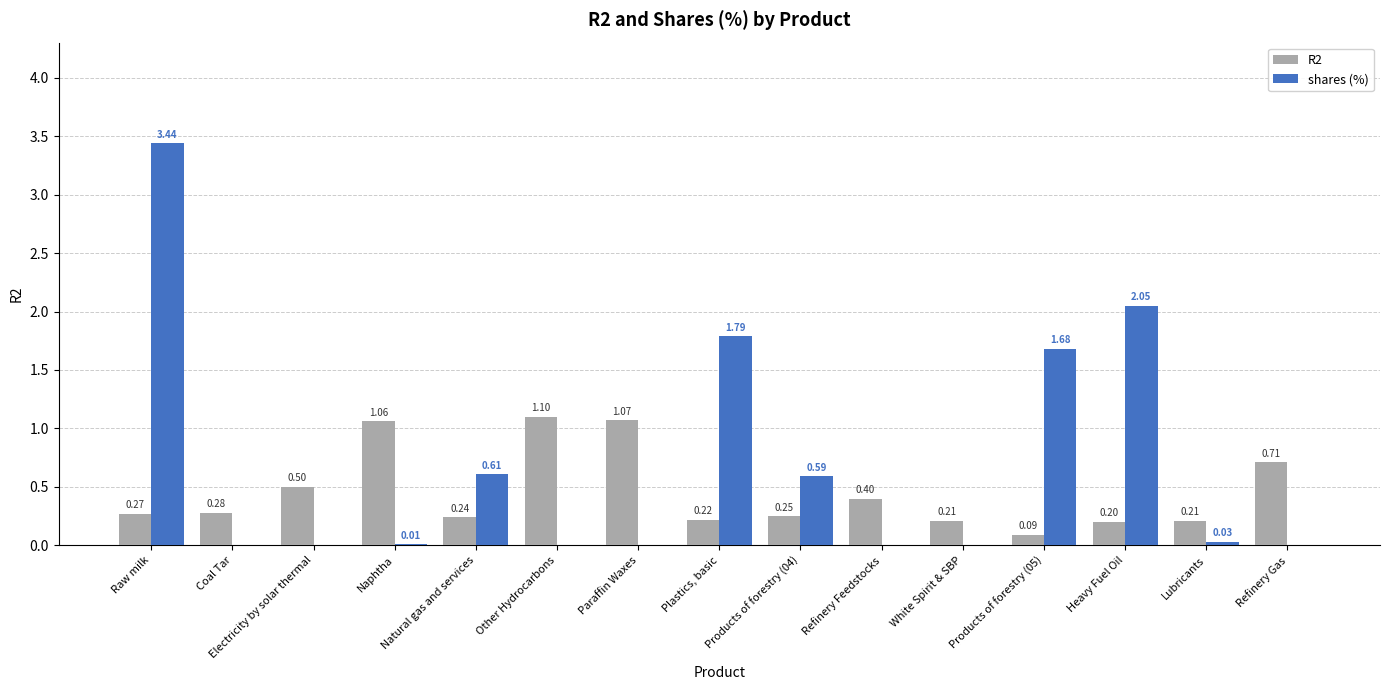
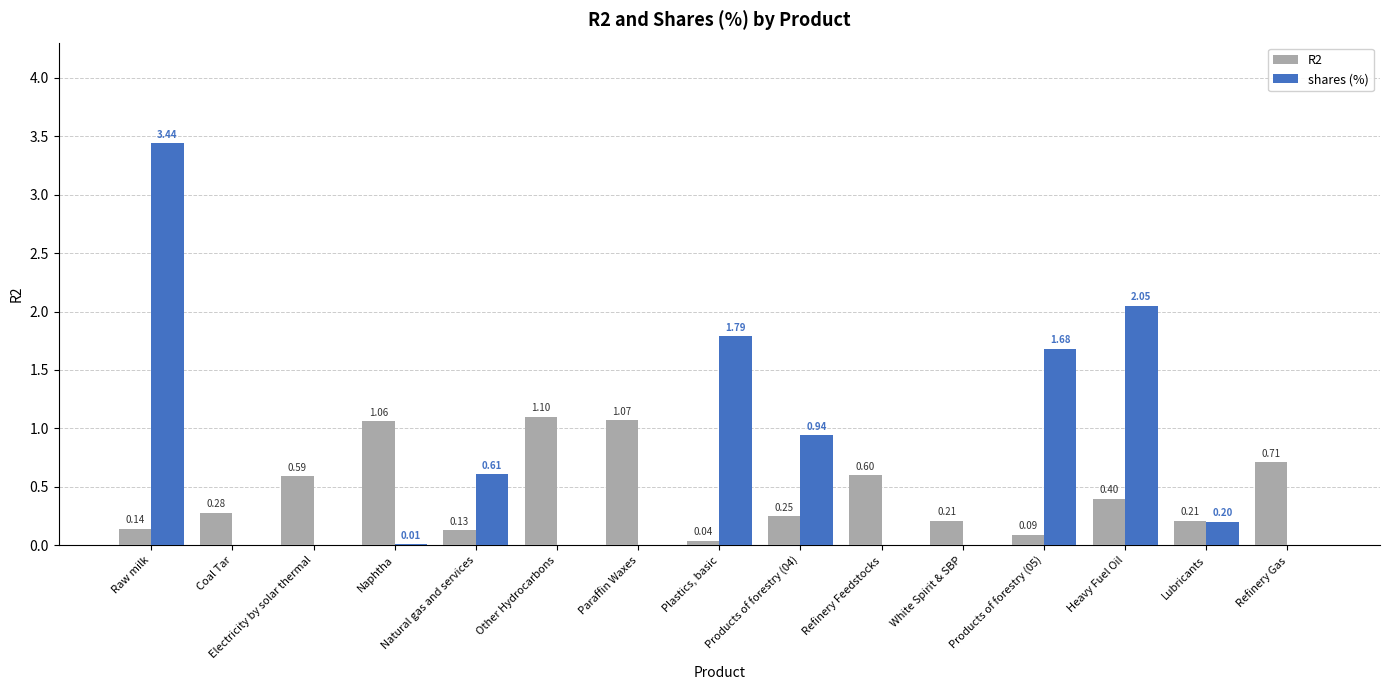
  {
    "R2": {
-     "Raw milk": 0.27,
+     "Raw milk": 0.14,
      "Coal Tar": 0.28,
-     "Electricity by solar thermal": 0.50,
+     "Electricity by solar thermal": 0.59,
      "Naphtha": 1.06,
-     "Natural gas and services": 0.24,
+     "Natural gas and services": 0.13,
      "Other Hydrocarbons": 1.10,
      "Paraffin Waxes": 1.07,
-     "Plastics, basic": 0.22,
+     "Plastics, basic": 0.04,
      "Products of forestry (04)": 0.25,
-     "Refinery Feedstocks": 0.40,
+     "Refinery Feedstocks": 0.60,
      "White Spirit & SBP": 0.21,
      "Products of forestry (05)": 0.09,
-     "Heavy Fuel Oil": 0.20,
+     "Heavy Fuel Oil": 0.40,
      "Lubricants": 0.21,
      "Refinery Gas": 0.71
    },
    "shares (%)": {
      "Raw milk": 3.44,
      "Naphtha": 0.01,
      "Natural gas and services": 0.61,
      "Plastics, basic": 1.79,
-     "Products of forestry (04)": 0.59,
+     "Products of forestry (04)": 0.94,
      "Products of forestry (05)": 1.68,
      "Heavy Fuel Oil": 2.05,
-     "Lubricants": 0.03
+     "Lubricants": 0.20
    }
  }
